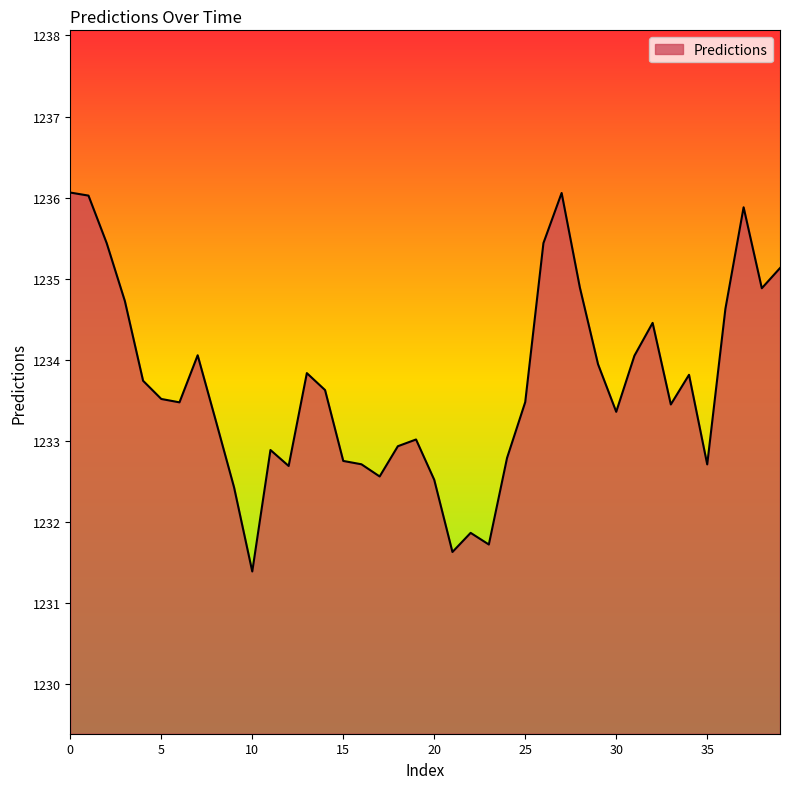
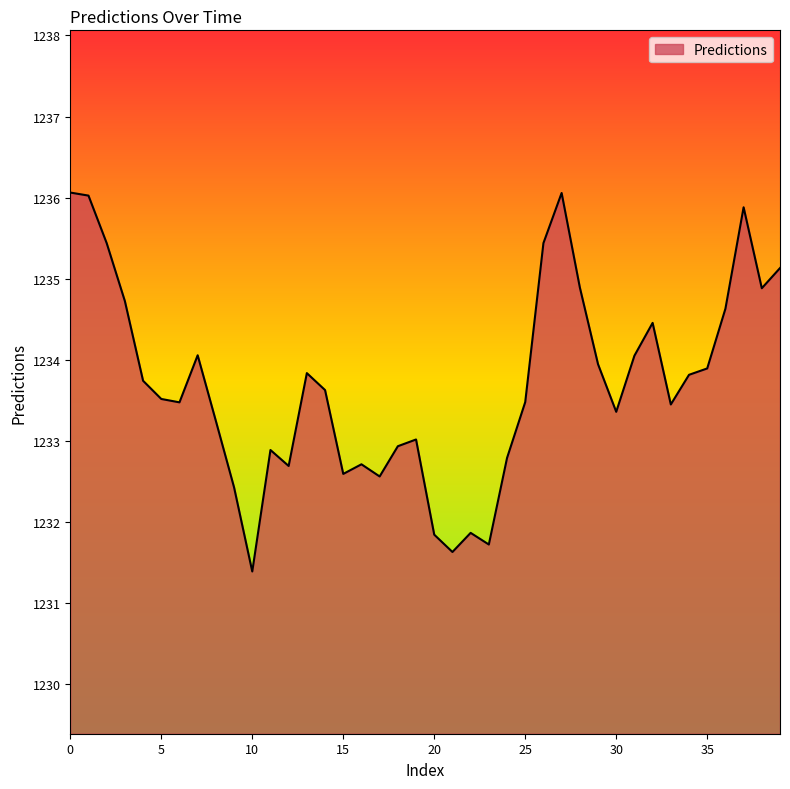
  {
    "0": 1236.1,
    "5": 1233.5,
    "10": 1231.4,
-   "15": 1232.8,
-   "20": 1232.5,
+   "15": 1232.6,
+   "20": 1231.8,
    "25": 1233.5,
    "30": 1233.4,
-   "35": 1232.7
+   "35": 1233.9
  }
